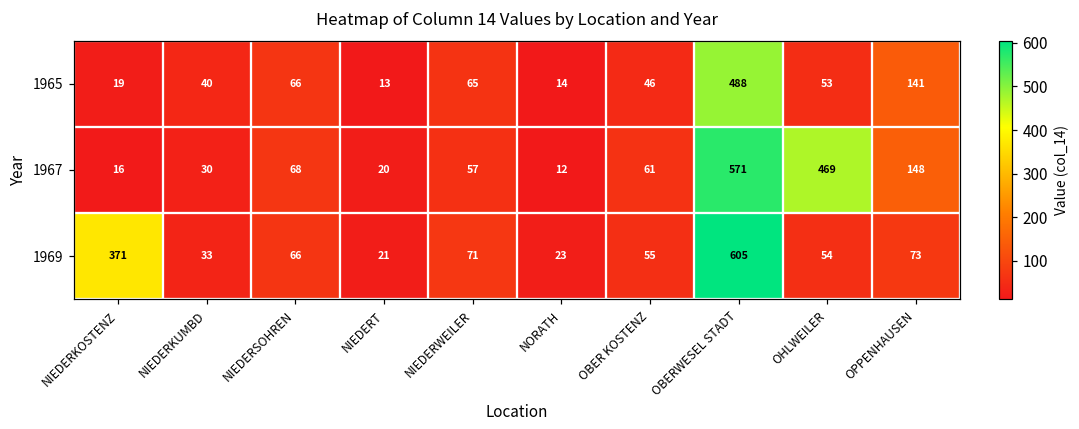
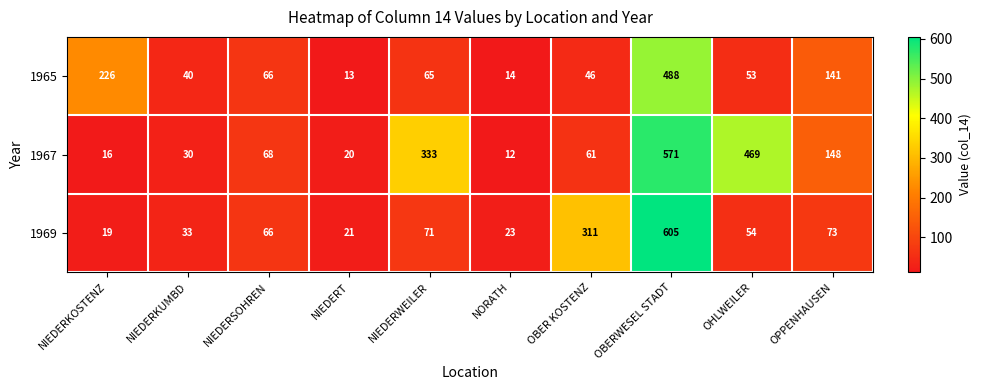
  {
    "1965": {
-     "NIEDERKOSTENZ": 19,
+     "NIEDERKOSTENZ": 226,
      "NIEDERKUMBD": 40,
      "NIEDERSOHREN": 66,
      "NIEDERT": 13,
      "NIEDERWEILER": 65,
      "NORATH": 14,
      "OBER KOSTENZ": 46,
      "OBERWESEL STADT": 488,
      "OHLWEILER": 53,
      "OPPENHAUSEN": 141
    },
    "1967": {
      "NIEDERKOSTENZ": 16,
      "NIEDERKUMBD": 30,
      "NIEDERSOHREN": 68,
      "NIEDERT": 20,
-     "NIEDERWEILER": 57,
+     "NIEDERWEILER": 333,
      "NORATH": 12,
      "OBER KOSTENZ": 61,
      "OBERWESEL STADT": 571,
      "OHLWEILER": 469,
      "OPPENHAUSEN": 148
    },
    "1969": {
-     "NIEDERKOSTENZ": 371,
+     "NIEDERKOSTENZ": 19,
      "NIEDERKUMBD": 33,
      "NIEDERSOHREN": 66,
      "NIEDERT": 21,
      "NIEDERWEILER": 71,
      "NORATH": 23,
-     "OBER KOSTENZ": 55,
+     "OBER KOSTENZ": 311,
      "OBERWESEL STADT": 605,
      "OHLWEILER": 54,
      "OPPENHAUSEN": 73
    }
  }
